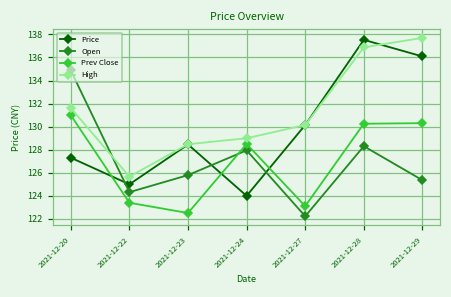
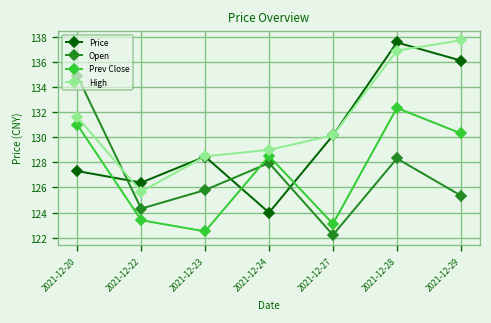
  {
    "Price": {
      "2021-12-20": 127.3,
-     "2021-12-22": 125.0,
+     "2021-12-22": 126.4,
      "2021-12-24": 124.0,
      "2021-12-28": 137.5,
      "2021-12-29": 136.1
    },
    "Open": {
      "2021-12-22": 124.3,
      "2021-12-23": 125.8,
      "2021-12-24": 127.9,
      "2021-12-27": 122.2,
      "2021-12-28": 128.3,
      "2021-12-29": 125.4
    },
    "Prev Close": {
      "2021-12-20": 131.0,
      "2021-12-22": 123.4,
      "2021-12-23": 122.5,
      "2021-12-24": 128.5,
      "2021-12-27": 123.1,
-     "2021-12-28": 130.3,
+     "2021-12-28": 132.3,
      "2021-12-29": 130.3
    },
    "High": {
      "2021-12-20": 131.6,
      "2021-12-22": 125.7,
      "2021-12-24": 129.0,
      "2021-12-28": 136.9,
      "2021-12-29": 137.7
    }
  }
